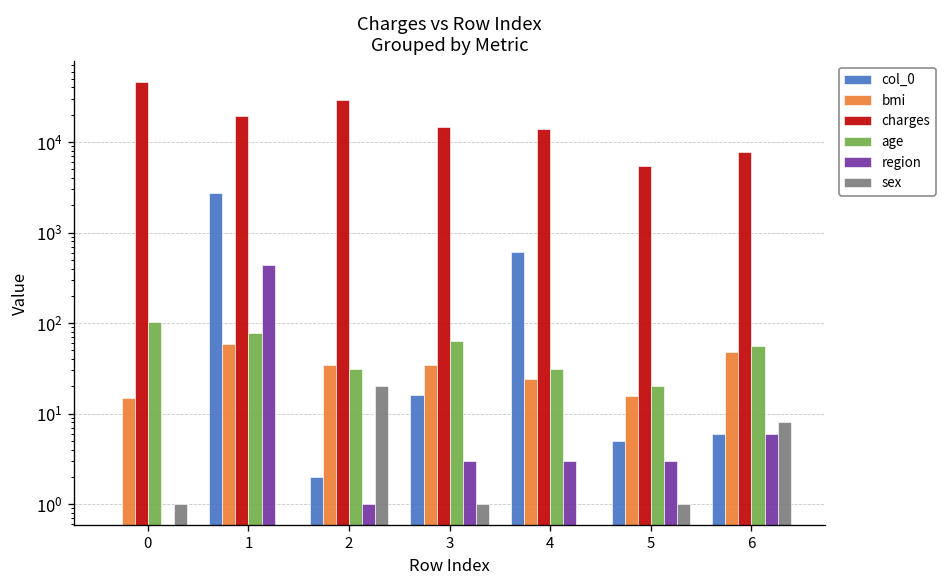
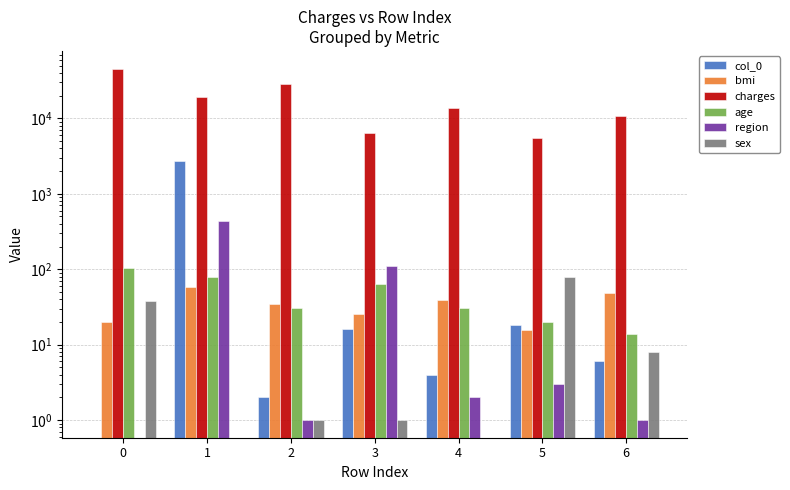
  {
    "col_0": {
      "1": 2700,
      "2": 2,
      "3": 16,
-     "4": 600,
-     "5": 5,
+     "4": 4,
+     "5": 18,
      "6": 6
    },
    "bmi": {
-     "0": 15,
+     "0": 20,
      "1": 60,
      "2": 30,
-     "3": 30,
-     "4": 24,
+     "3": 26,
+     "4": 40,
      "5": 16,
      "6": 50
    },
    "charges": {
      "0": 50000,
      "1": 19000,
      "2": 29000,
-     "3": 15000,
+     "3": 6000,
      "4": 14000,
      "5": 5000,
-     "6": 8000
+     "6": 11000
    },
    "age": {
      "0": 100,
      "1": 80,
      "2": 31,
      "3": 60,
      "4": 31,
      "5": 20,
-     "6": 60
+     "6": 14
    },
    "region": {
      "1": 400,
      "2": 1,
-     "3": 3,
-     "4": 3,
+     "3": 110,
+     "4": 2,
      "5": 3,
-     "6": 6
+     "6": 1
    },
    "sex": {
-     "0": 1,
-     "2": 20,
+     "0": 40,
+     "2": 1,
      "3": 1,
-     "5": 1,
+     "5": 80,
      "6": 8
    }
  }
